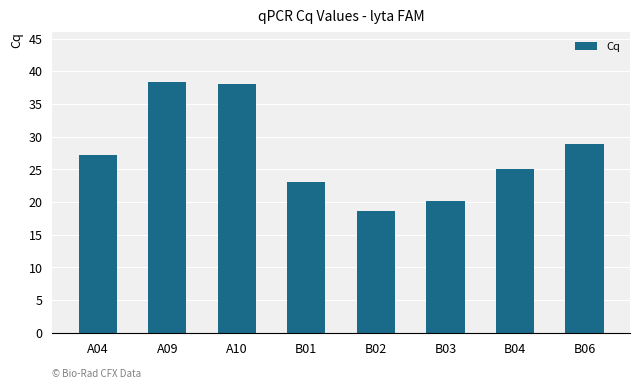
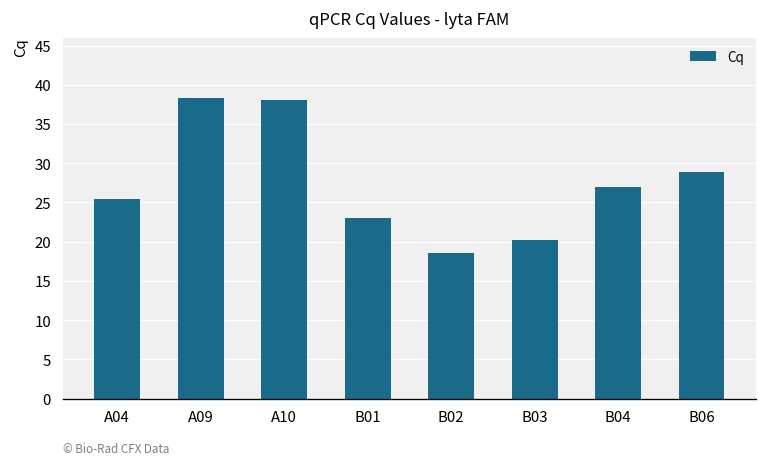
  {
-   "A04": 27,
+   "A04": 25,
    "A09": 38,
    "A10": 38,
    "B01": 23,
    "B02": 19,
    "B03": 20,
-   "B04": 25,
+   "B04": 27,
    "B06": 29
  }
